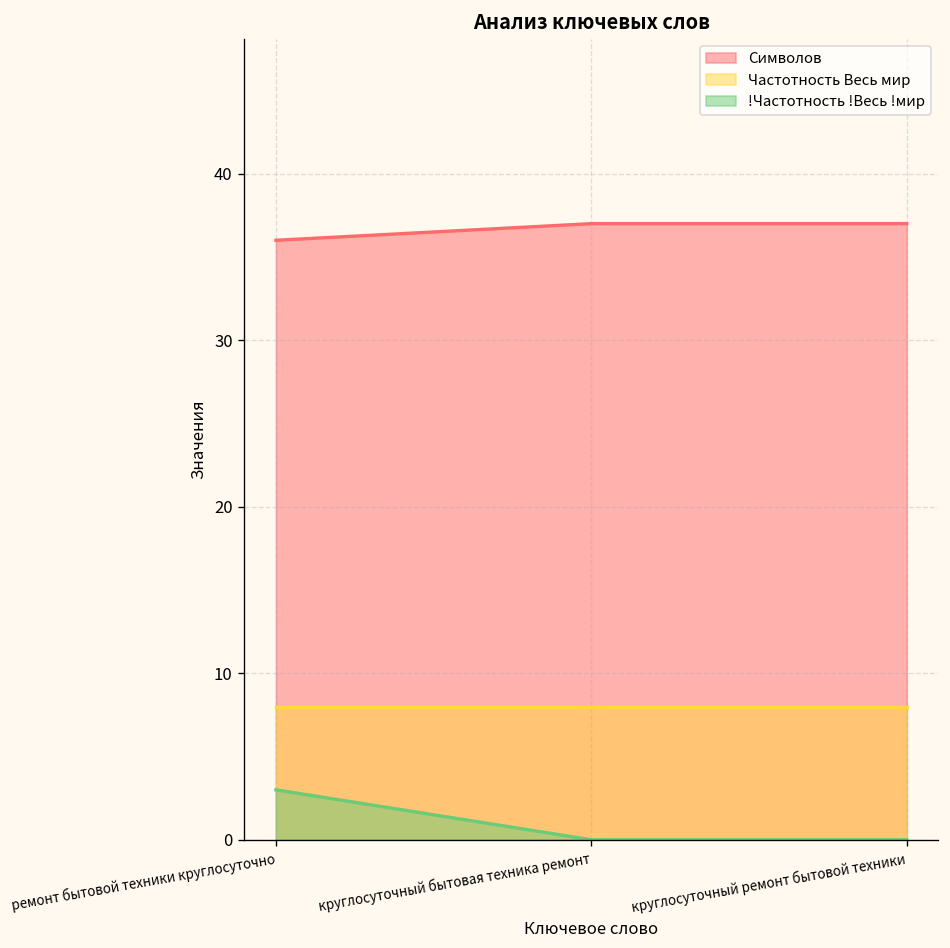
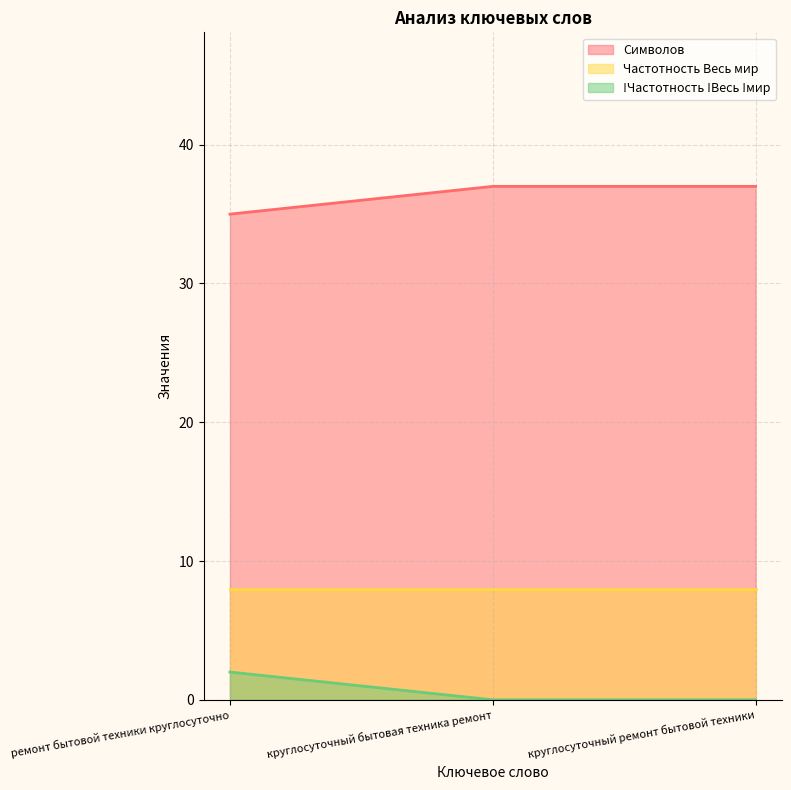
  {
    "Символов": {
-     "ремонт бытовой техники круглосуточно": 36,
+     "ремонт бытовой техники круглосуточно": 35,
      "круглосуточный бытовая техника ремонт": 37,
      "круглосуточный ремонт бытовой техники": 37
    },
    "Частотность Весь мир": {
      "ремонт бытовой техники круглосуточно": 8,
      "круглосуточный бытовая техника ремонт": 8,
      "круглосуточный ремонт бытовой техники": 8
    },
    "!Частотность !Весь !мир": {
-     "ремонт бытовой техники круглосуточно": 3,
+     "ремонт бытовой техники круглосуточно": 2,
      "круглосуточный бытовая техника ремонт": 0,
      "круглосуточный ремонт бытовой техники": 0
    }
  }
